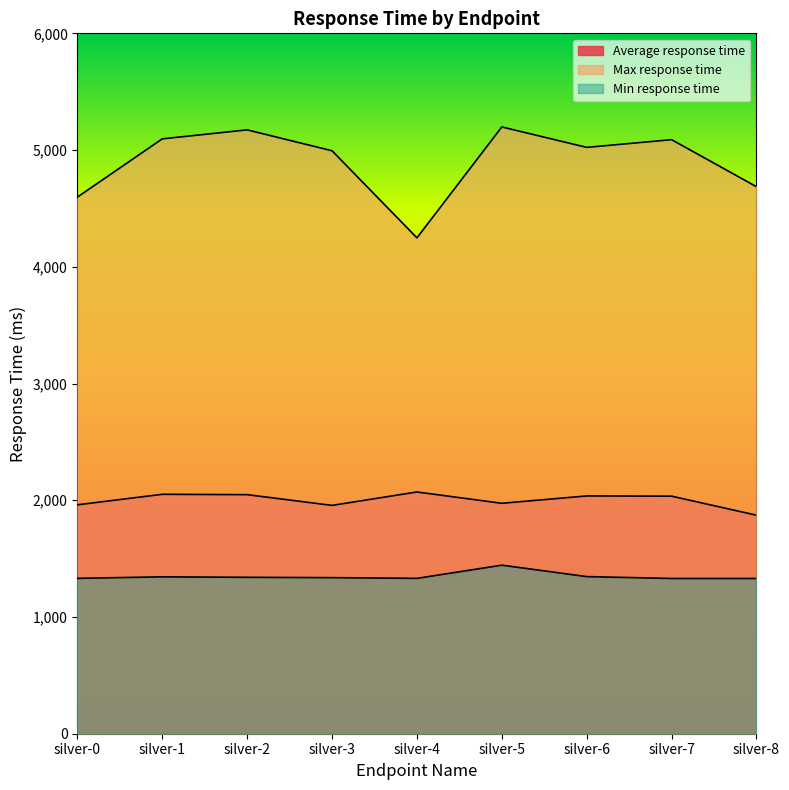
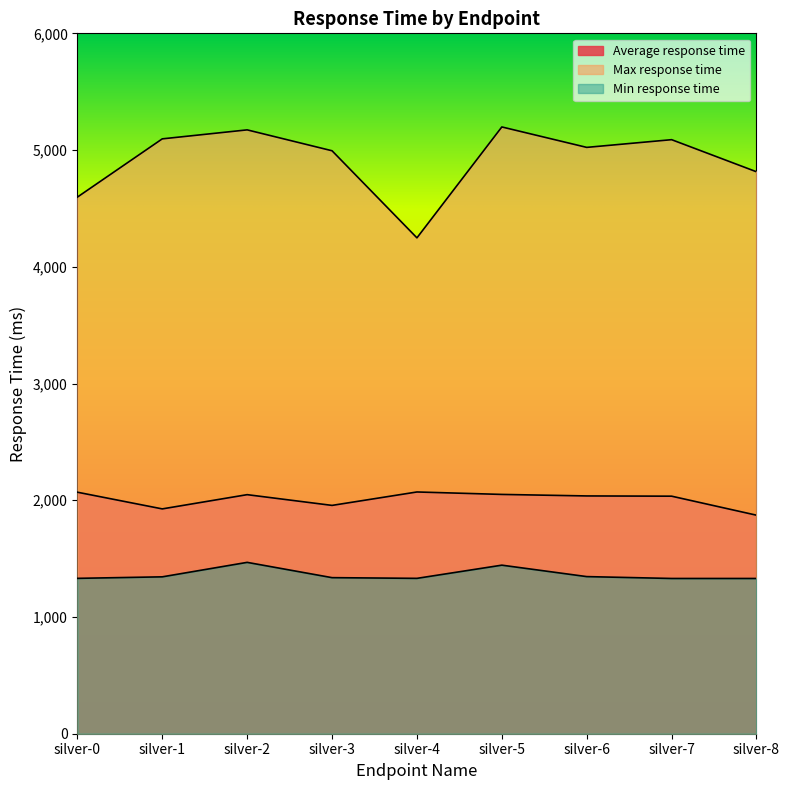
  {
    "Average response time": {
-     "silver-0": "1,960",
-     "silver-1": "2,050",
+     "silver-0": "2,070",
+     "silver-1": "1,930",
      "silver-2": "2,050",
      "silver-3": "1,960",
      "silver-4": "2,070",
-     "silver-5": "1,970",
+     "silver-5": "2,050",
      "silver-6": "2,040",
      "silver-7": "2,040",
      "silver-8": "1,870"
    },
    "Max response time": {
      "silver-0": "4,600",
      "silver-1": "5,100",
      "silver-2": "5,170",
      "silver-3": "4,990",
      "silver-4": "4,250",
      "silver-5": "5,200",
      "silver-6": "5,020",
      "silver-7": "5,090",
-     "silver-8": "4,690"
+     "silver-8": "4,810"
    },
    "Min response time": {
      "silver-0": "1,330",
      "silver-1": "1,340",
-     "silver-2": "1,340",
+     "silver-2": "1,470",
      "silver-3": "1,340",
      "silver-4": "1,330",
      "silver-5": "1,440",
      "silver-6": "1,350",
      "silver-7": "1,330",
      "silver-8": "1,330"
    }
  }
